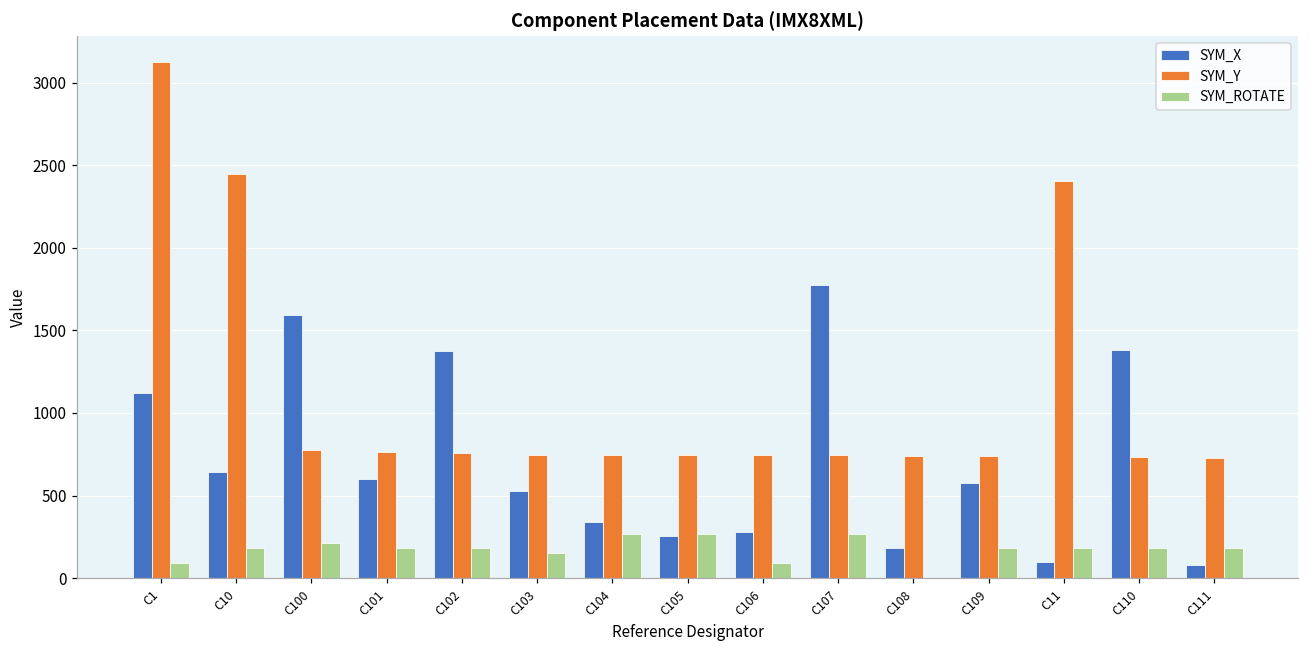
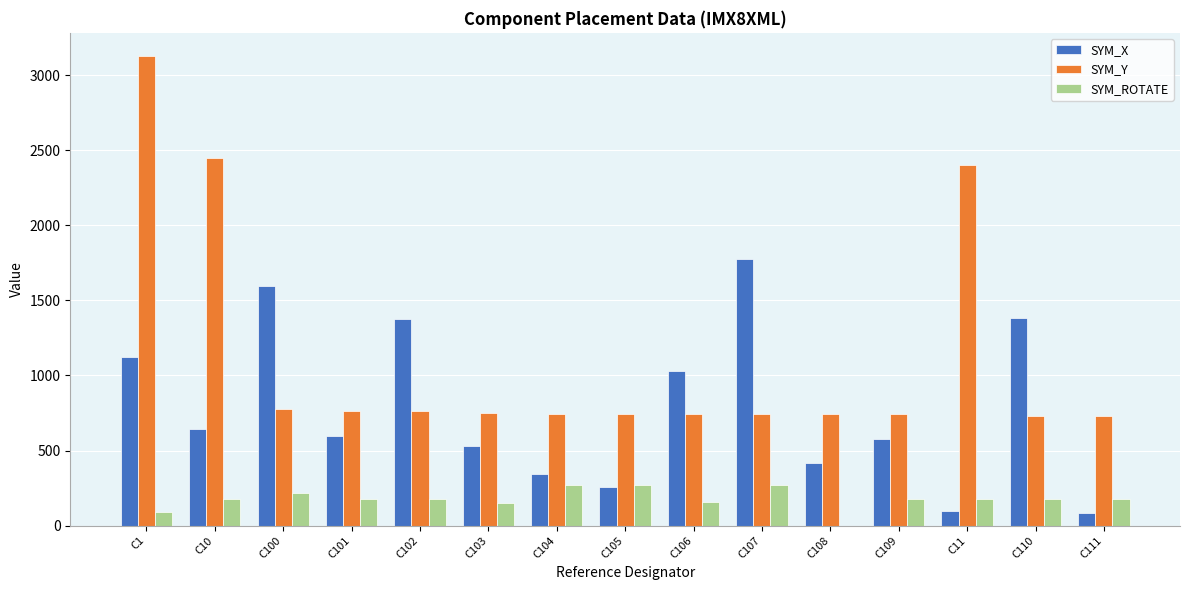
  {
    "SYM_X": {
      "C1": 1120,
      "C10": 640,
      "C100": 1590,
      "C101": 600,
      "C102": 1380,
      "C103": 530,
      "C104": 340,
      "C105": 260,
-     "C106": 280,
+     "C106": 1030,
      "C107": 1770,
-     "C108": 180,
+     "C108": 420,
      "C109": 580,
      "C11": 100,
      "C110": 1380,
      "C111": 80
    },
    "SYM_Y": {
      "C1": 3130,
      "C10": 2450,
      "C100": 780,
      "C101": 760,
      "C102": 760,
      "C103": 750,
      "C104": 750,
      "C105": 740,
      "C106": 740,
      "C107": 740,
      "C108": 740,
      "C109": 740,
      "C11": 2400,
      "C110": 730,
      "C111": 730
    },
    "SYM_ROTATE": {
      "C1": 90,
      "C10": 180,
      "C100": 220,
      "C101": 180,
      "C102": 180,
      "C103": 150,
      "C104": 270,
      "C105": 270,
-     "C106": 90,
+     "C106": 160,
      "C107": 270,
      "C108": 0,
      "C109": 180,
      "C11": 180,
      "C110": 180,
      "C111": 180
    }
  }
